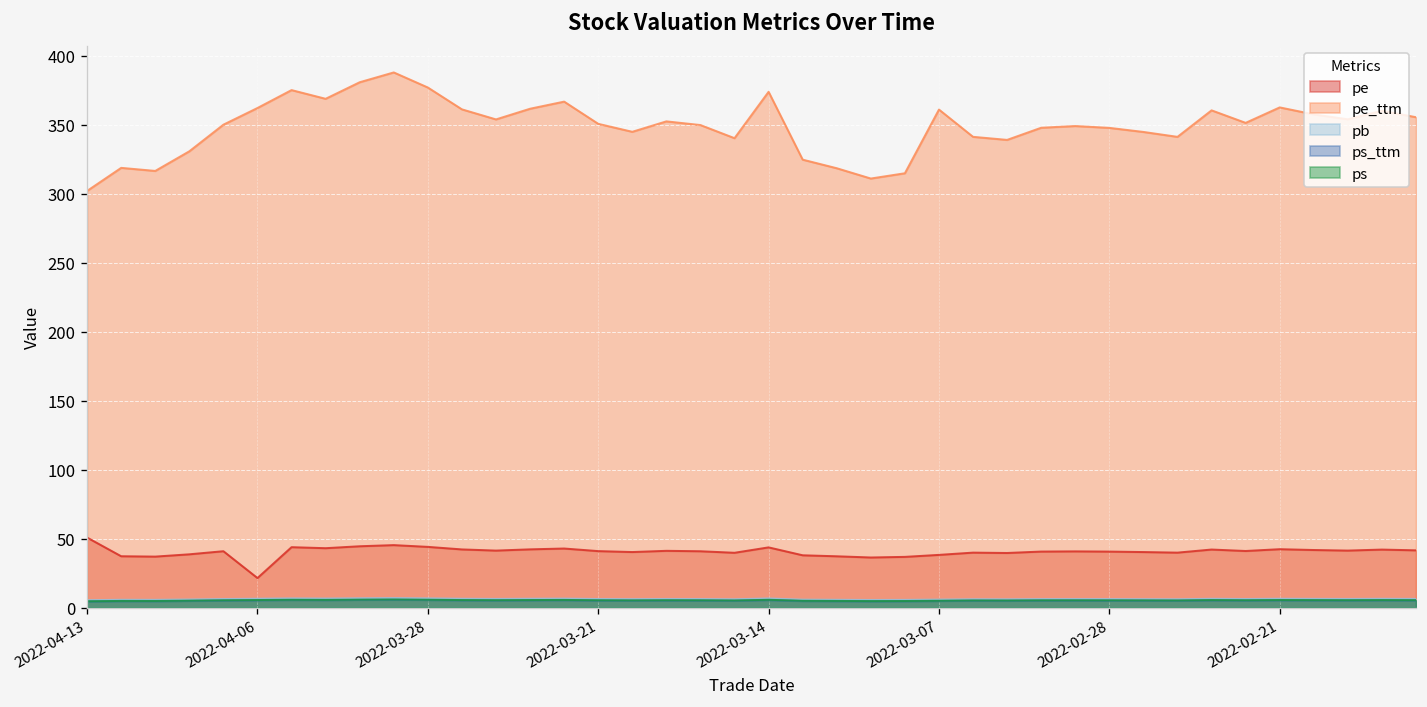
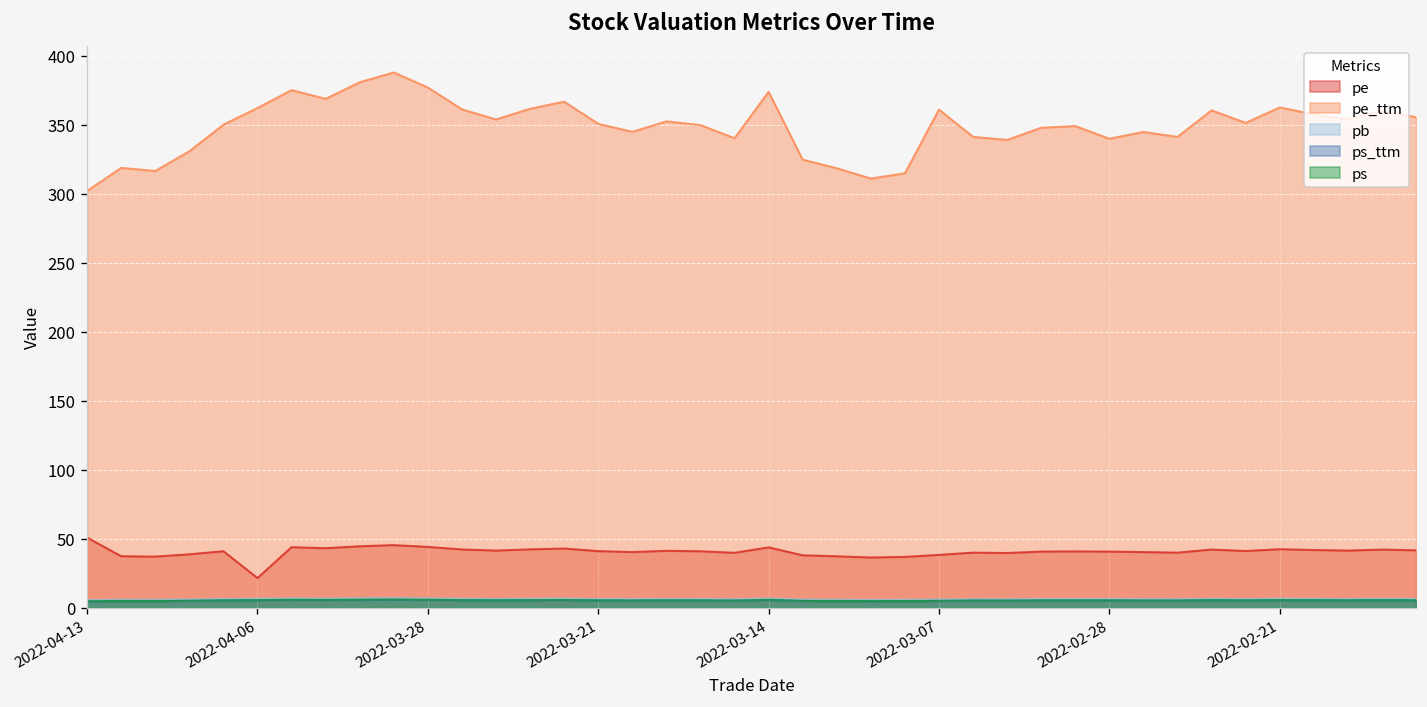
  {
    "pe": {
      "2022-04-13": 51,
      "2022-04-06": 21,
      "2022-03-28": 44,
      "2022-03-21": 41,
      "2022-03-14": 44,
      "2022-03-07": 38,
      "2022-02-28": 41,
      "2022-02-21": 42
    },
    "pe_ttm": {
      "2022-04-13": 302,
      "2022-04-06": 362,
      "2022-03-28": 377,
      "2022-03-21": 351,
      "2022-03-14": 374,
      "2022-03-07": 361,
-     "2022-02-28": 348,
+     "2022-02-28": 340,
      "2022-02-21": 363
    }
  }
